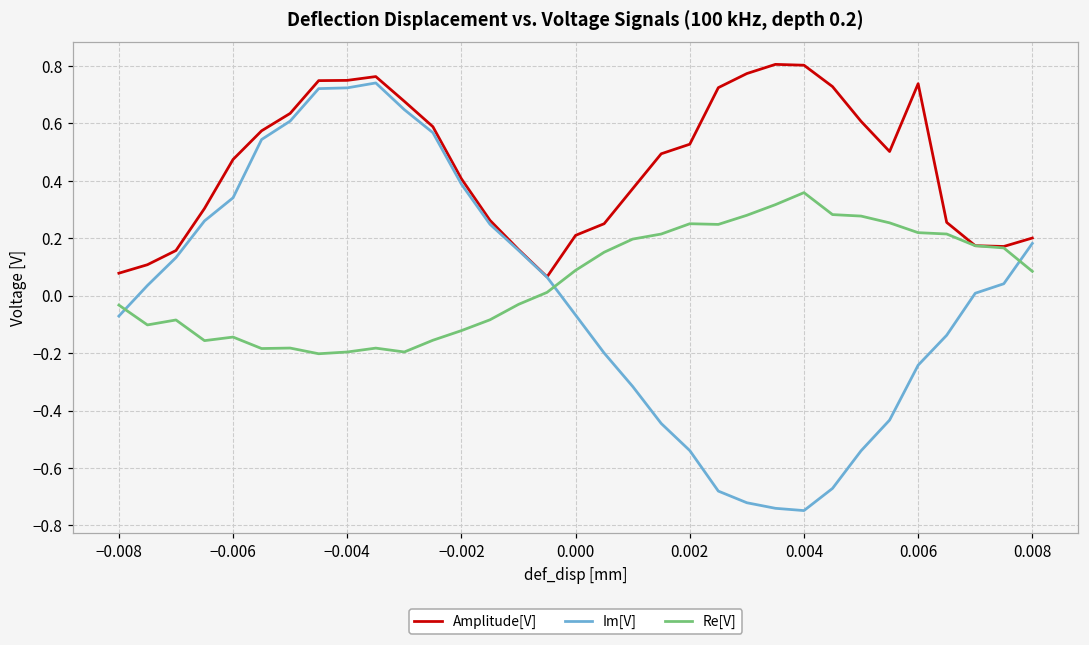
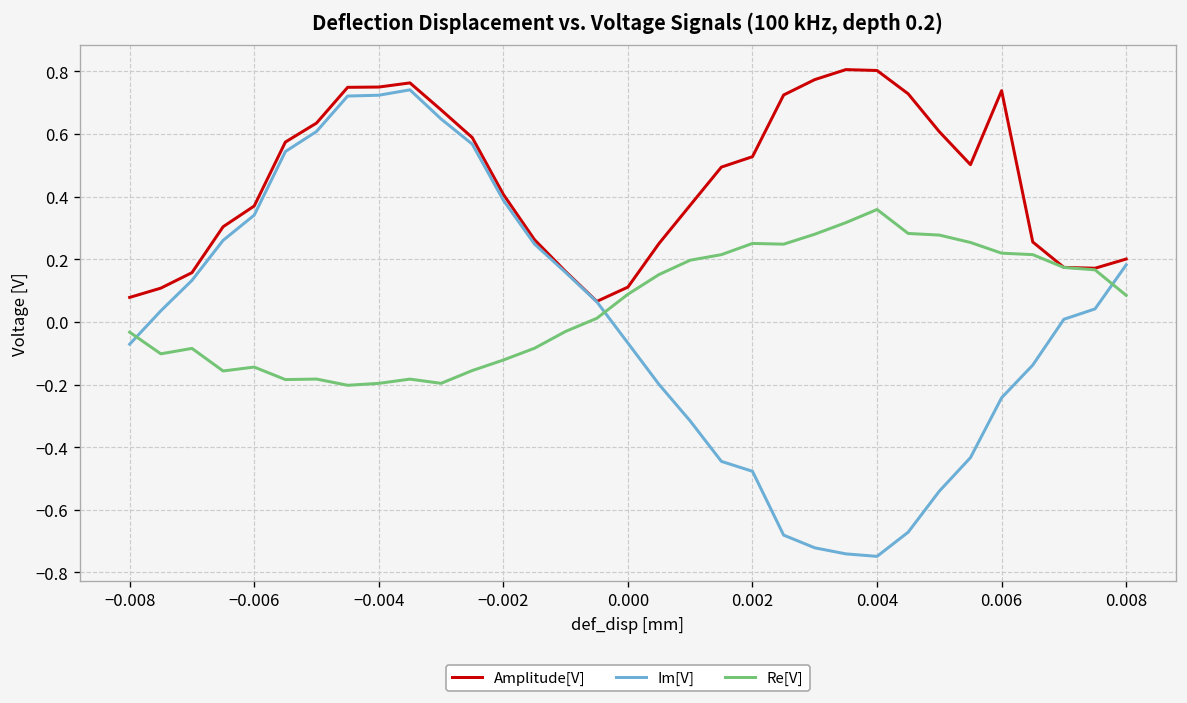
  {
    "Amplitude[V]": {
      "−0.008": 0.08,
-     "−0.006": 0.47,
+     "−0.006": 0.37,
      "−0.004": 0.75,
      "−0.002": 0.41,
-     "0.000": 0.21,
+     "0.000": 0.11,
      "0.002": 0.53,
      "0.004": 0.80,
      "0.006": 0.74,
      "0.008": 0.20
    },
    "Im[V]": {
      "−0.008": -0.07,
      "−0.006": 0.34,
      "−0.004": 0.72,
      "−0.002": 0.39,
      "0.000": -0.07,
-     "0.002": -0.54,
+     "0.002": -0.48,
      "0.004": -0.75,
      "0.006": -0.24,
      "0.008": 0.18
    },
    "Re[V]": {
      "−0.008": -0.03,
      "−0.006": -0.14,
      "−0.004": -0.20,
      "−0.002": -0.12,
      "0.000": 0.09,
      "0.002": 0.25,
      "0.004": 0.36,
      "0.006": 0.22,
      "0.008": 0.08
    }
  }
